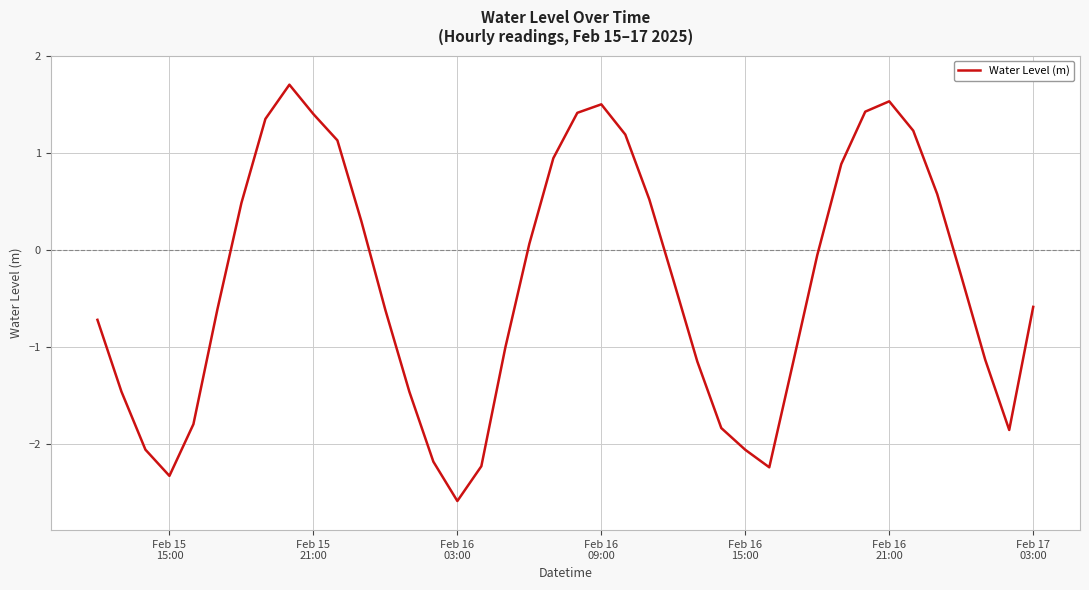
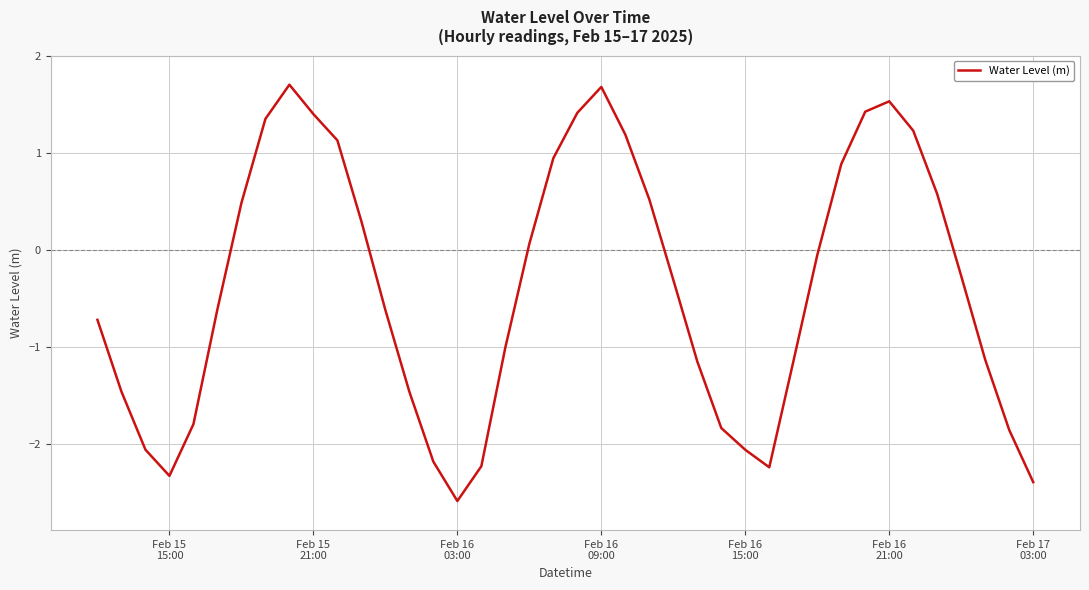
  {
    "Feb 15 15:00": -2.3,
    "Feb 15 21:00": 1.4,
    "Feb 16 03:00": -2.6,
-   "Feb 16 09:00": 1.5,
+   "Feb 16 09:00": 1.7,
    "Feb 16 15:00": -2.1,
    "Feb 16 21:00": 1.5,
-   "Feb 17 03:00": -0.6
+   "Feb 17 03:00": -2.4
  }
